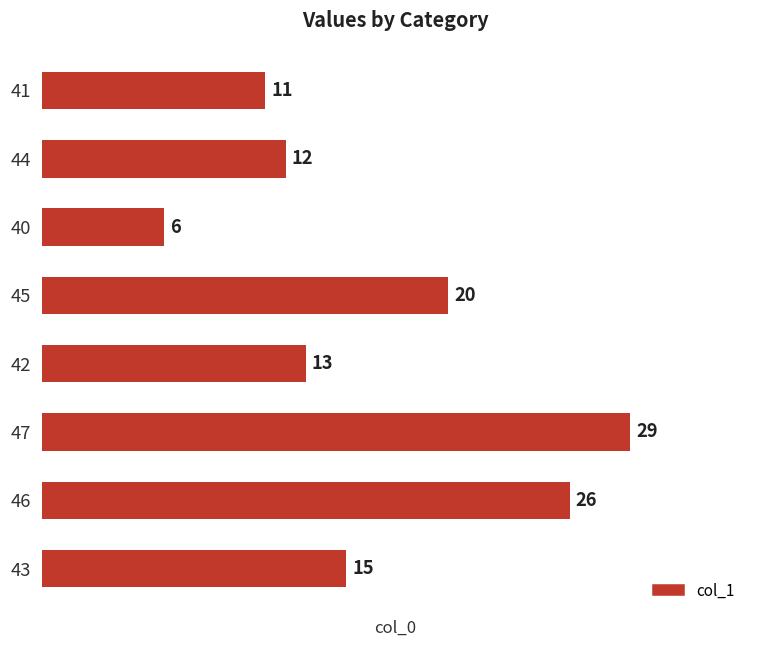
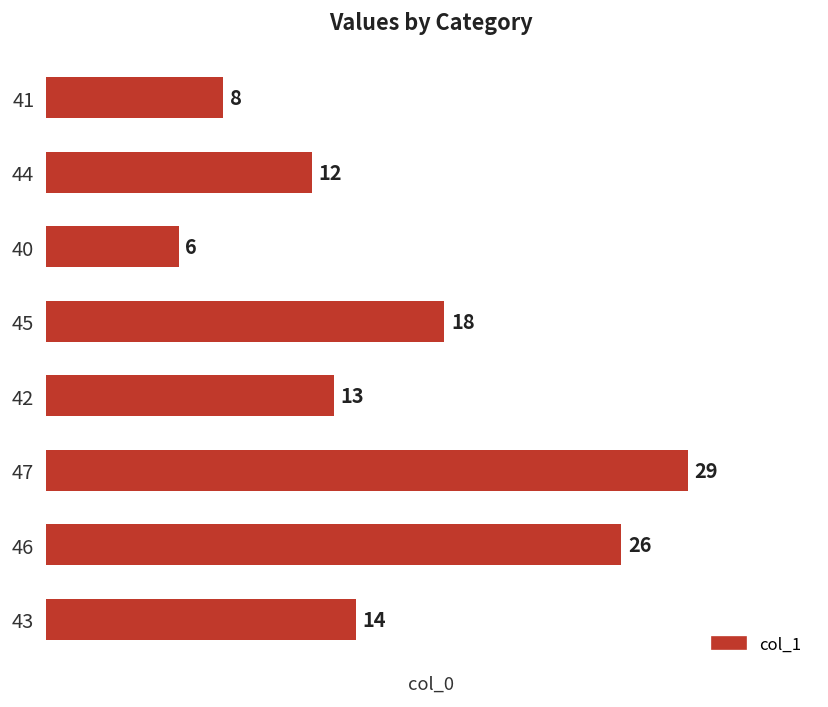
  {
-   "41": 11,
+   "41": 8,
    "44": 12,
    "40": 6,
-   "45": 20,
+   "45": 18,
    "42": 13,
    "47": 29,
    "46": 26,
-   "43": 15
+   "43": 14
  }
